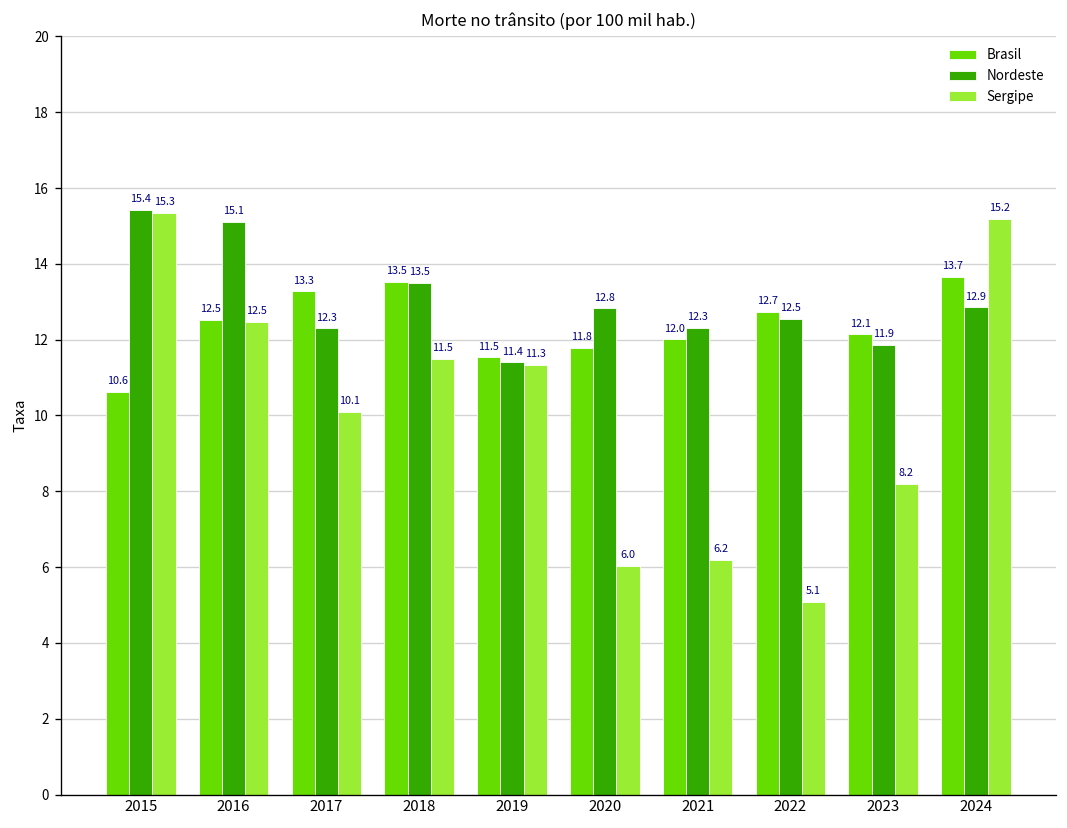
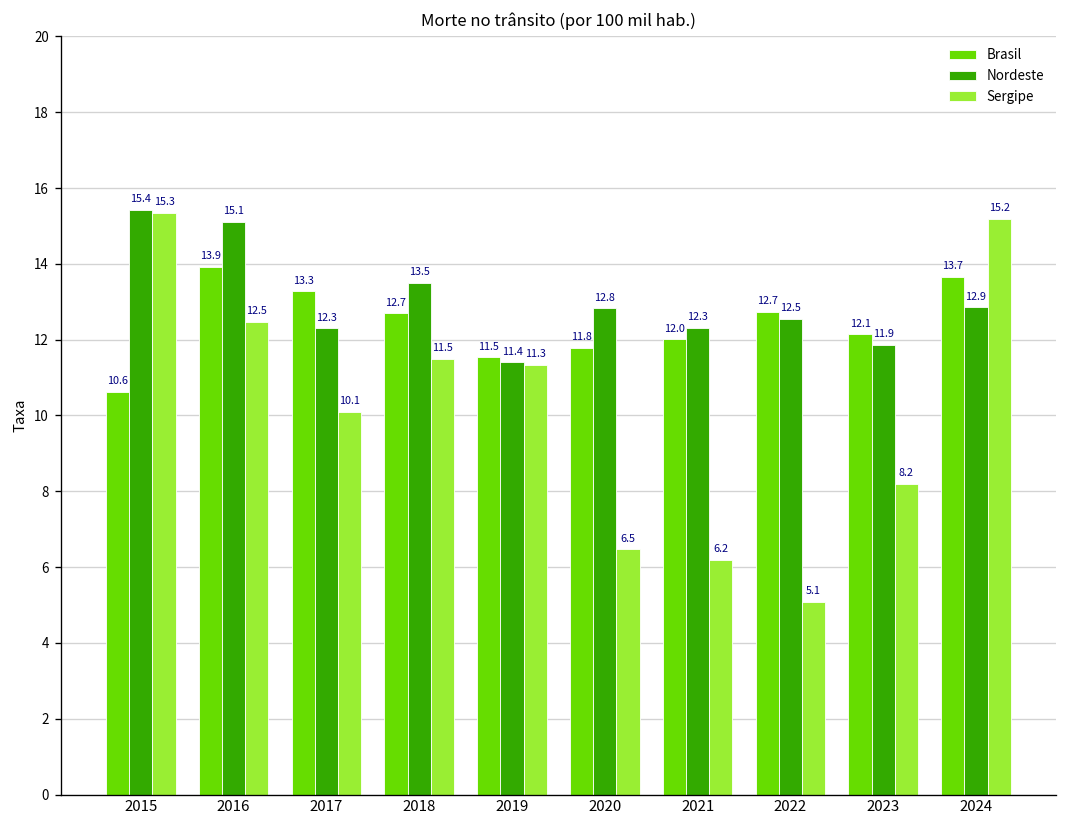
  {
    "Brasil": {
      "2015": 10.6,
-     "2016": 12.5,
+     "2016": 13.9,
      "2017": 13.3,
-     "2018": 13.5,
+     "2018": 12.7,
      "2019": 11.5,
      "2020": 11.8,
      "2021": 12.0,
      "2022": 12.7,
      "2023": 12.1,
      "2024": 13.7
    },
    "Nordeste": {
      "2015": 15.4,
      "2016": 15.1,
      "2017": 12.3,
      "2018": 13.5,
      "2019": 11.4,
      "2020": 12.8,
      "2021": 12.3,
      "2022": 12.5,
      "2023": 11.9,
      "2024": 12.9
    },
    "Sergipe": {
      "2015": 15.3,
      "2016": 12.5,
      "2017": 10.1,
      "2018": 11.5,
      "2019": 11.3,
-     "2020": 6.0,
+     "2020": 6.5,
      "2021": 6.2,
      "2022": 5.1,
      "2023": 8.2,
      "2024": 15.2
    }
  }
